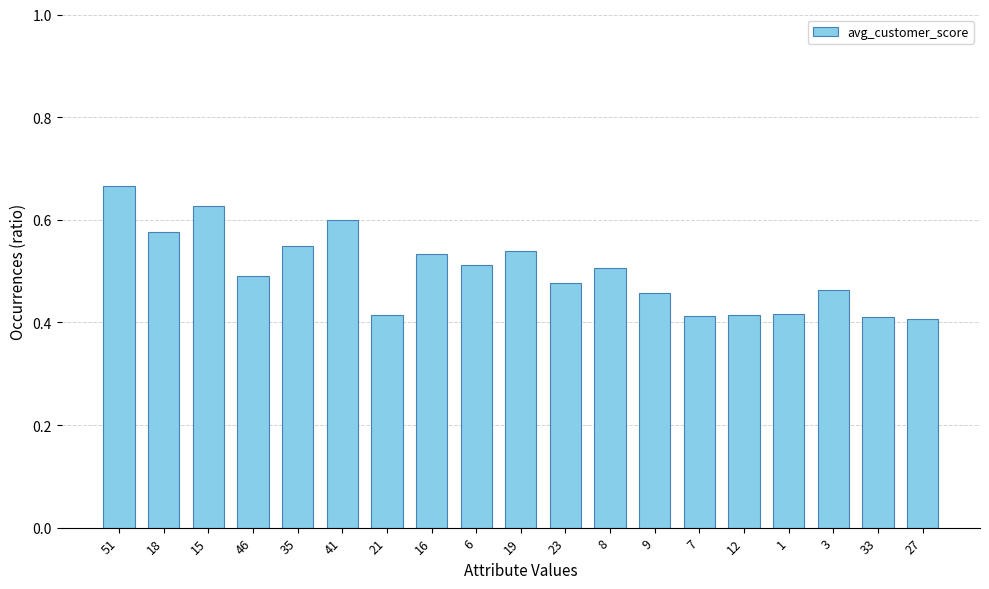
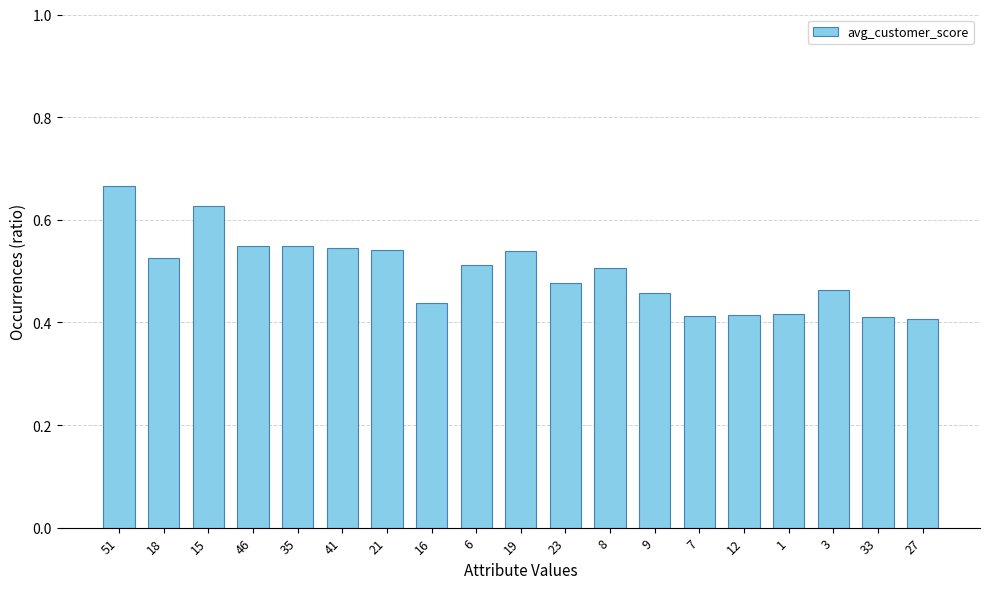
  {
    "51": 0.67,
-   "18": 0.58,
+   "18": 0.52,
    "15": 0.63,
-   "46": 0.49,
+   "46": 0.55,
    "35": 0.55,
-   "41": 0.60,
-   "21": 0.41,
-   "16": 0.53,
+   "41": 0.54,
+   "21": 0.54,
+   "16": 0.44,
    "6": 0.51,
    "19": 0.54,
    "23": 0.48,
    "8": 0.51,
    "9": 0.46,
    "7": 0.41,
    "12": 0.41,
    "1": 0.42,
    "3": 0.46,
    "33": 0.41,
    "27": 0.41
  }
